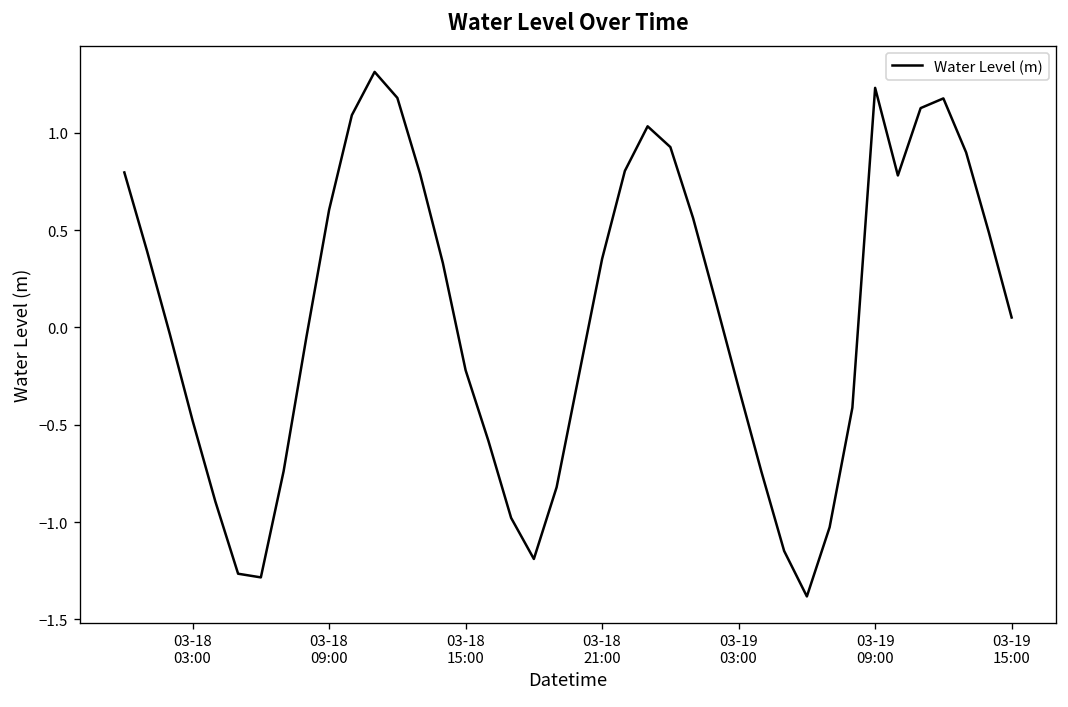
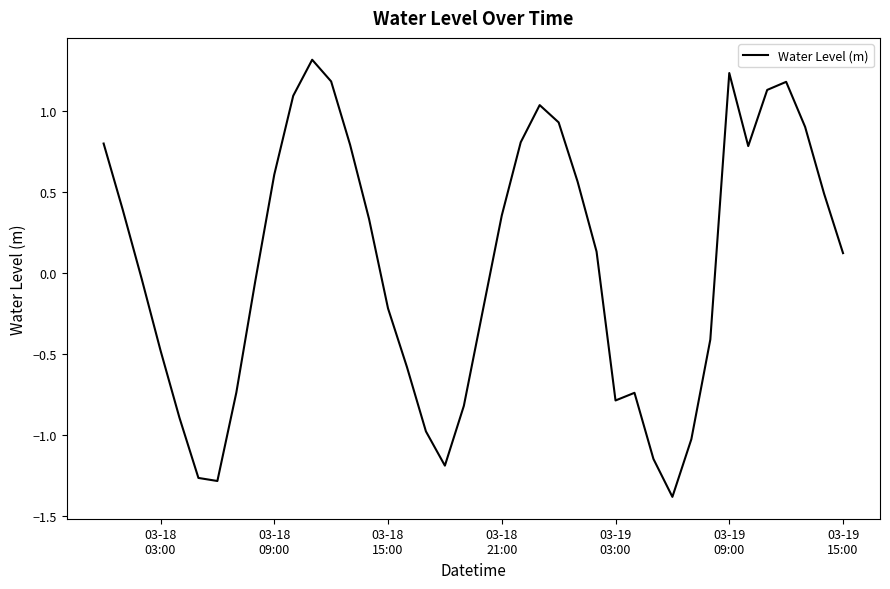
  {
    "03-18 03:00": -0.48,
    "03-18 09:00": 0.60,
    "03-18 15:00": -0.22,
    "03-18 21:00": 0.35,
-   "03-19 03:00": -0.31,
+   "03-19 03:00": -0.79,
    "03-19 09:00": 1.23,
-   "03-19 15:00": 0.05
+   "03-19 15:00": 0.12
  }
